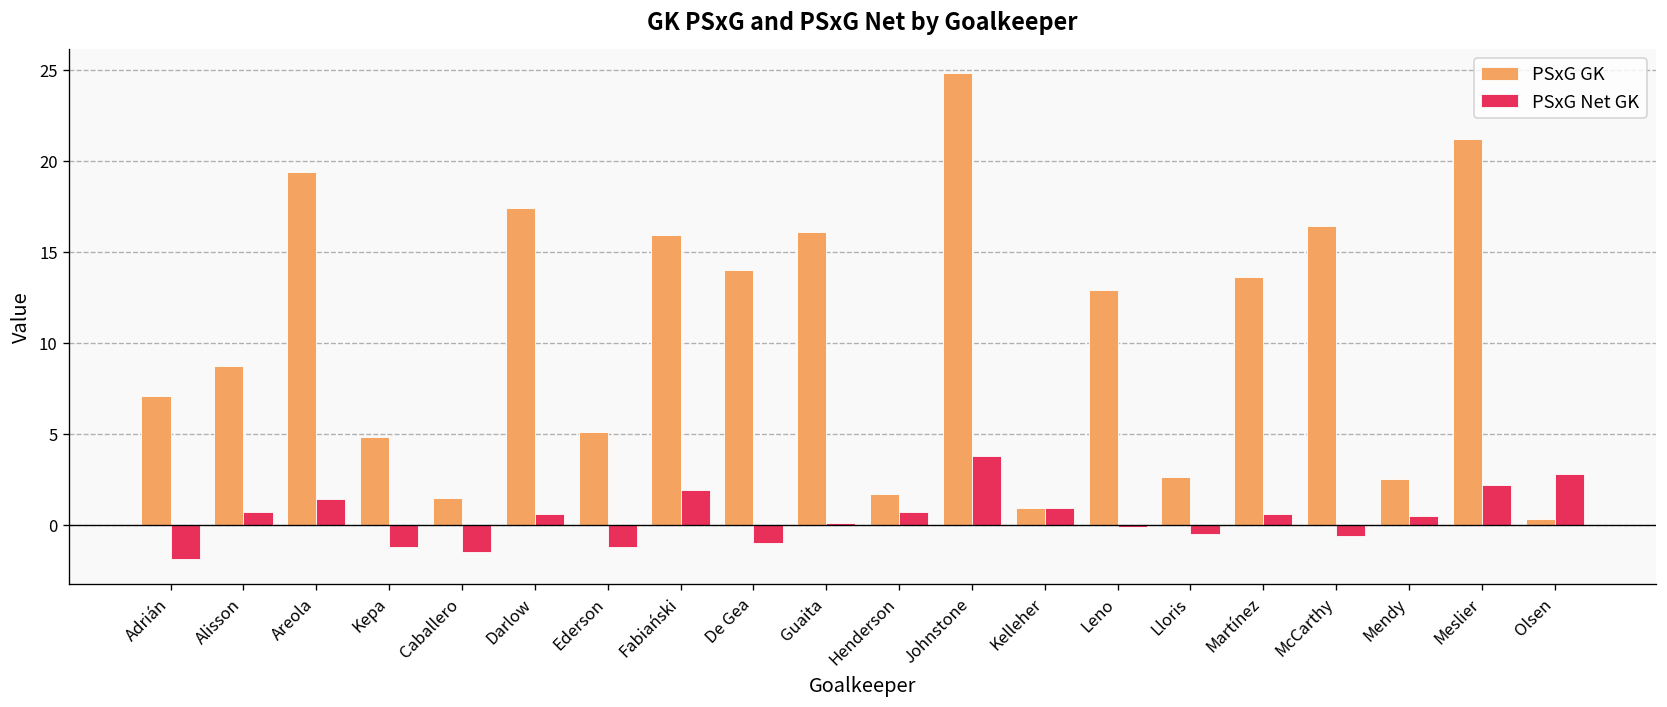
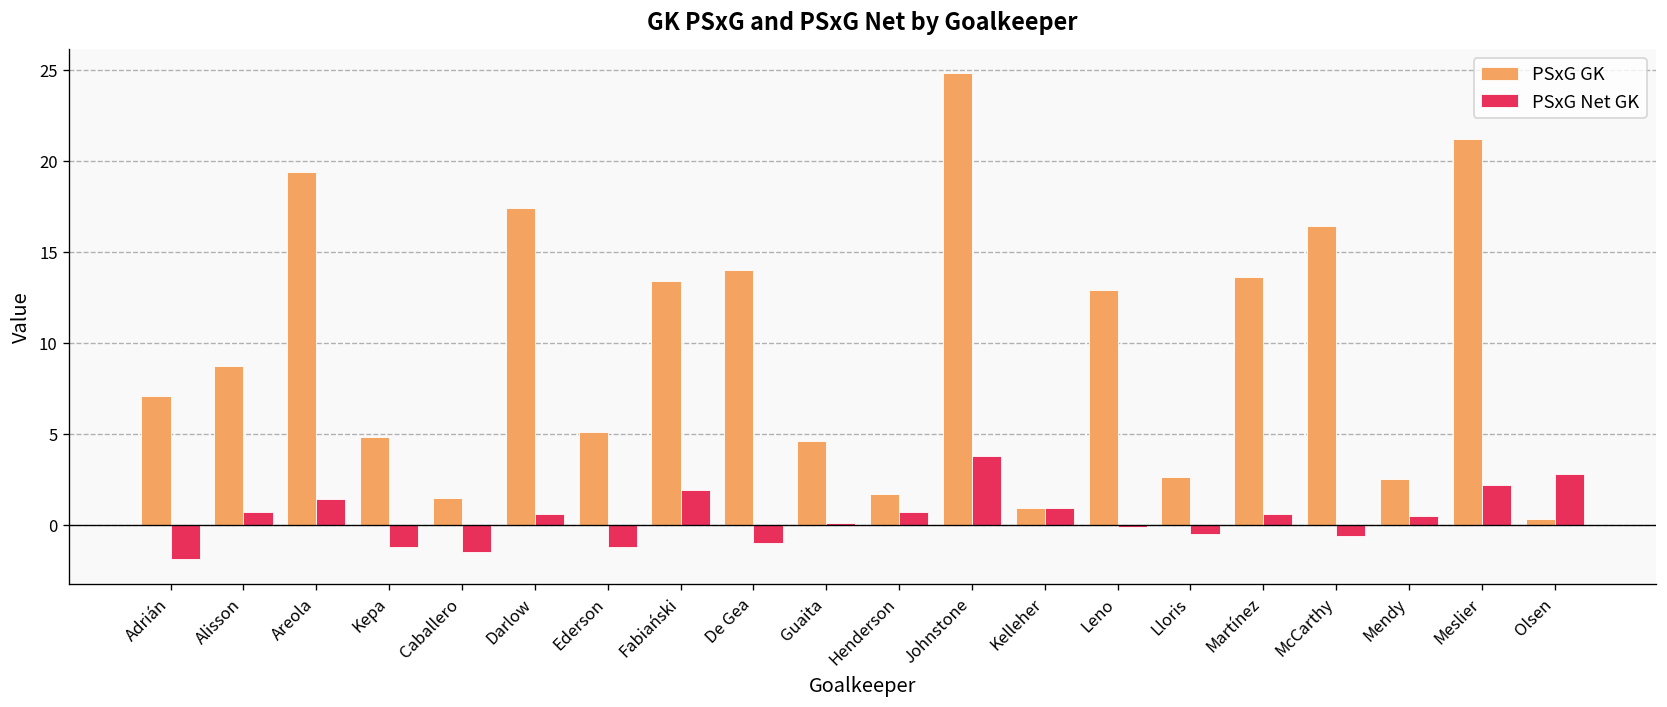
  {
    "PSxG GK": {
      "Adrián": 7.1,
      "Alisson": 8.7,
      "Areola": 19.4,
      "Kepa": 4.8,
      "Caballero": 1.5,
      "Darlow": 17.4,
      "Ederson": 5.1,
-     "Fabiański": 15.9,
+     "Fabiański": 13.4,
      "De Gea": 14.0,
-     "Guaita": 16.1,
+     "Guaita": 4.6,
      "Henderson": 1.7,
      "Johnstone": 24.8,
      "Kelleher": 0.9,
      "Leno": 12.9,
      "Lloris": 2.6,
      "Martínez": 13.6,
      "McCarthy": 16.4,
      "Mendy": 2.5,
      "Meslier": 21.2,
      "Olsen": 0.3
    },
    "PSxG Net GK": {
      "Adrián": -1.9,
      "Alisson": 0.7,
      "Areola": 1.4,
      "Kepa": -1.2,
      "Caballero": -1.5,
      "Darlow": 0.6,
      "Ederson": -1.2,
      "Fabiański": 1.9,
      "De Gea": -1.0,
      "Henderson": 0.7,
      "Johnstone": 3.8,
      "Kelleher": 0.9,
      "Lloris": -0.5,
      "Martínez": 0.6,
      "McCarthy": -0.6,
      "Mendy": 0.5,
      "Meslier": 2.2,
      "Olsen": 2.8
    }
  }
